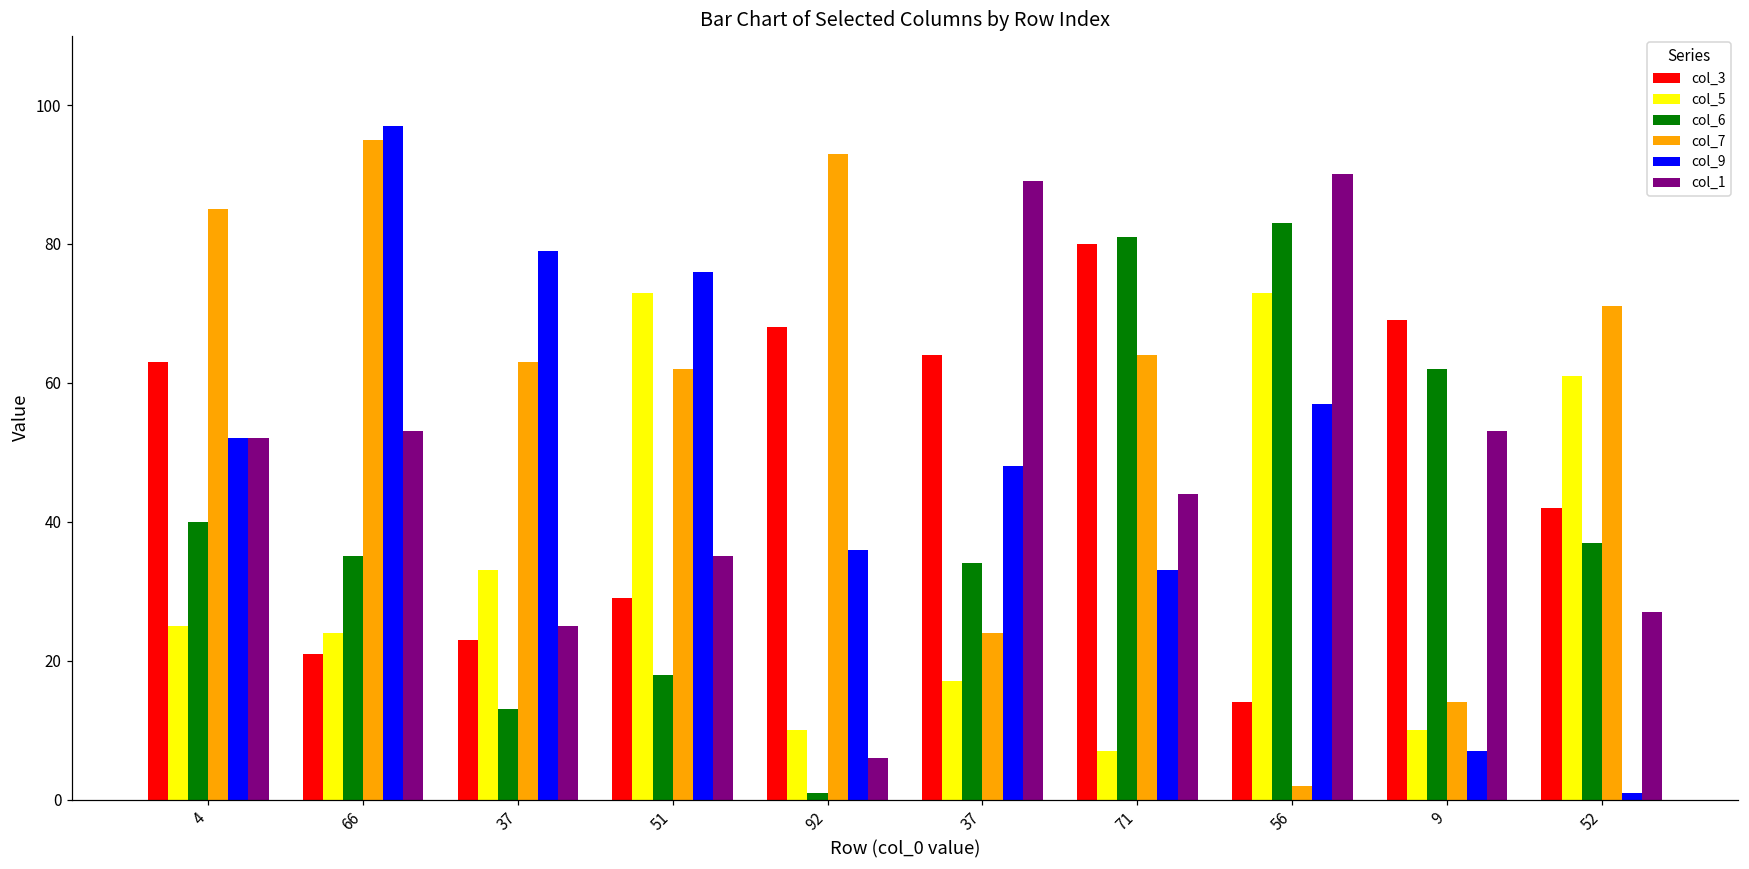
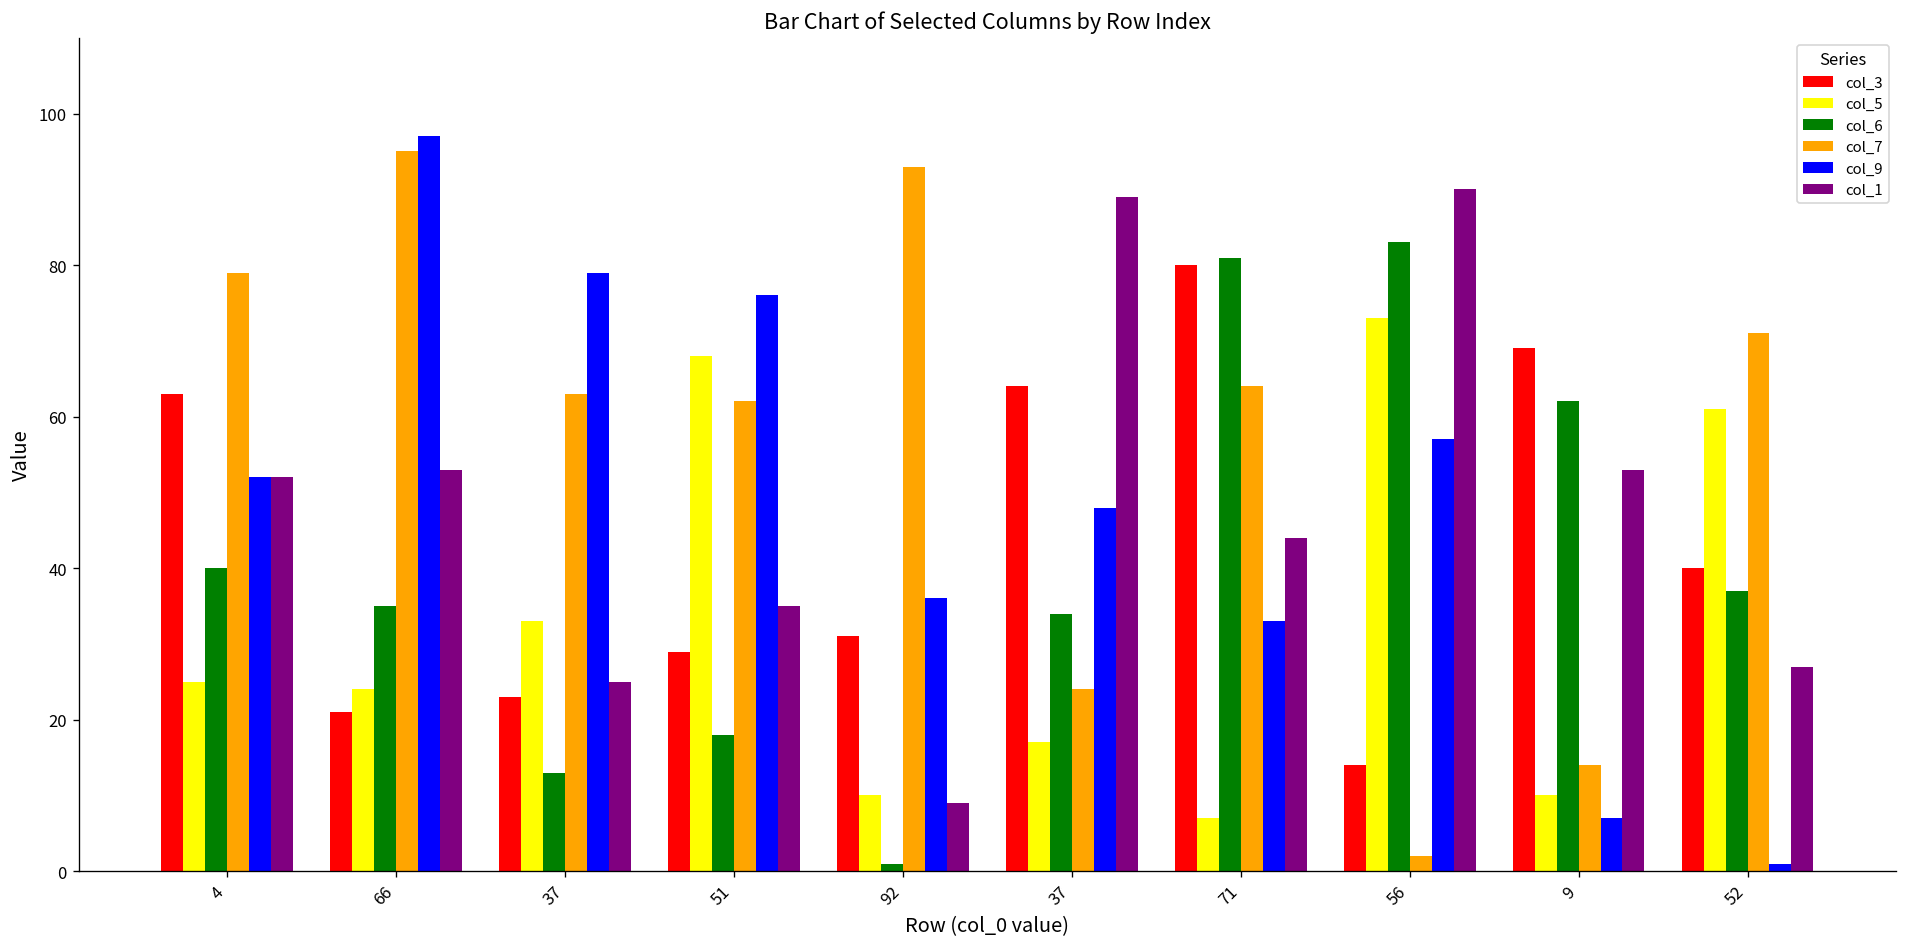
  {
    "col_3": {
      "4": 63,
      "66": 21,
      "51": 29,
-     "92": 68,
+     "92": 31,
      "71": 80,
      "56": 14,
      "9": 69,
-     "52": 42
+     "52": 40
    },
    "col_5": {
      "4": 25,
      "66": 24,
-     "51": 73,
+     "51": 68,
      "92": 10,
      "71": 7,
      "56": 73,
      "9": 10,
      "52": 61
    },
    "col_6": {
      "4": 40,
      "66": 35,
      "51": 18,
      "92": 1,
      "71": 81,
      "56": 83,
      "9": 62,
      "52": 37
    },
    "col_7": {
-     "4": 85,
+     "4": 79,
      "66": 95,
      "51": 62,
      "92": 93,
      "71": 64,
      "56": 2,
      "9": 14,
      "52": 71
    },
    "col_9": {
      "4": 52,
      "66": 97,
      "51": 76,
      "92": 36,
      "71": 33,
      "56": 57,
      "9": 7,
      "52": 1
    },
    "col_1": {
      "4": 52,
      "66": 53,
      "51": 35,
-     "92": 6,
+     "92": 9,
      "71": 44,
      "56": 90,
      "9": 53,
      "52": 27
    }
  }
